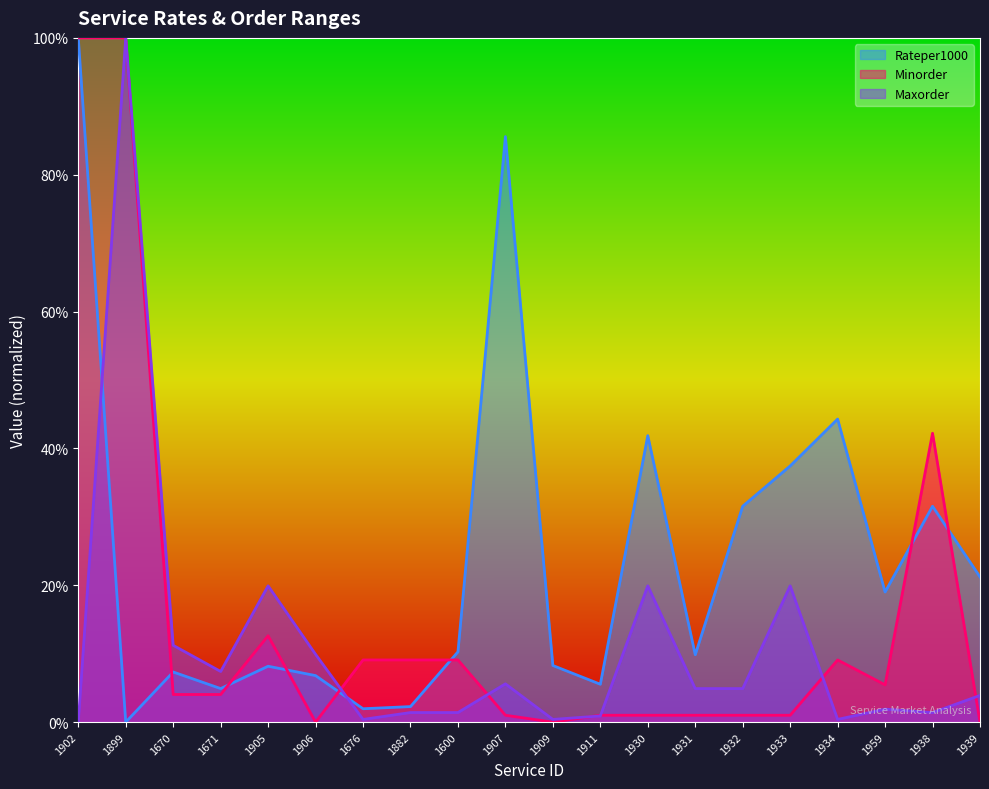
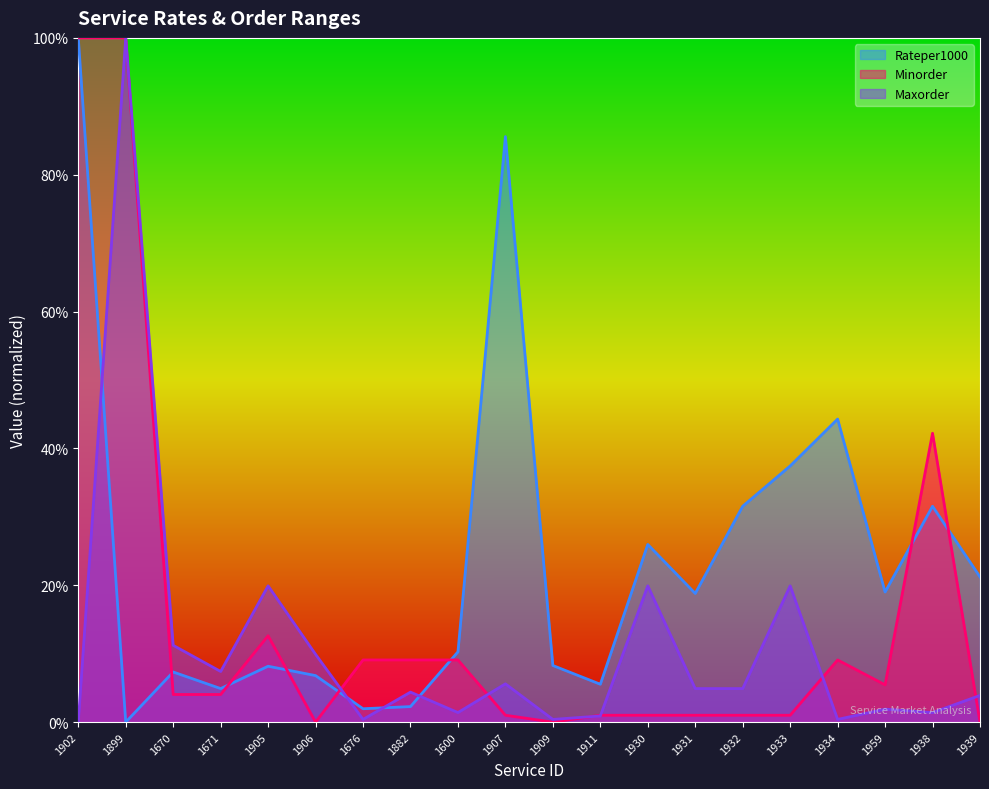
  {
    "Rateper1000": {
      "1899": "0%",
      "1670": "7%",
      "1671": "5%",
      "1905": "8%",
      "1906": "7%",
      "1676": "2%",
      "1882": "2%",
      "1600": "10%",
      "1907": "86%",
      "1909": "8%",
      "1911": "6%",
-     "1930": "42%",
-     "1931": "10%",
+     "1930": "26%",
+     "1931": "19%",
      "1932": "32%",
      "1933": "37%",
      "1934": "44%",
      "1959": "19%",
      "1938": "32%",
      "1939": "21%"
    },
    "Minorder": {
      "1670": "4%",
      "1671": "4%",
      "1905": "13%",
      "1906": "0%",
      "1676": "9%",
      "1882": "9%",
      "1600": "9%",
      "1907": "1%",
      "1909": "0%",
      "1930": "1%",
      "1931": "1%",
      "1932": "1%",
      "1933": "1%",
      "1934": "9%",
      "1959": "5%",
      "1938": "42%",
      "1939": "0%"
    },
    "Maxorder": {
      "1902": "0%",
      "1670": "11%",
      "1671": "7%",
      "1905": "20%",
      "1906": "10%",
      "1676": "0%",
-     "1882": "1%",
+     "1882": "4%",
      "1600": "1%",
      "1907": "6%",
      "1909": "0%",
      "1930": "20%",
      "1931": "5%",
      "1932": "5%",
      "1933": "20%",
      "1934": "0%",
      "1959": "2%",
      "1938": "1%",
      "1939": "4%"
    }
  }
